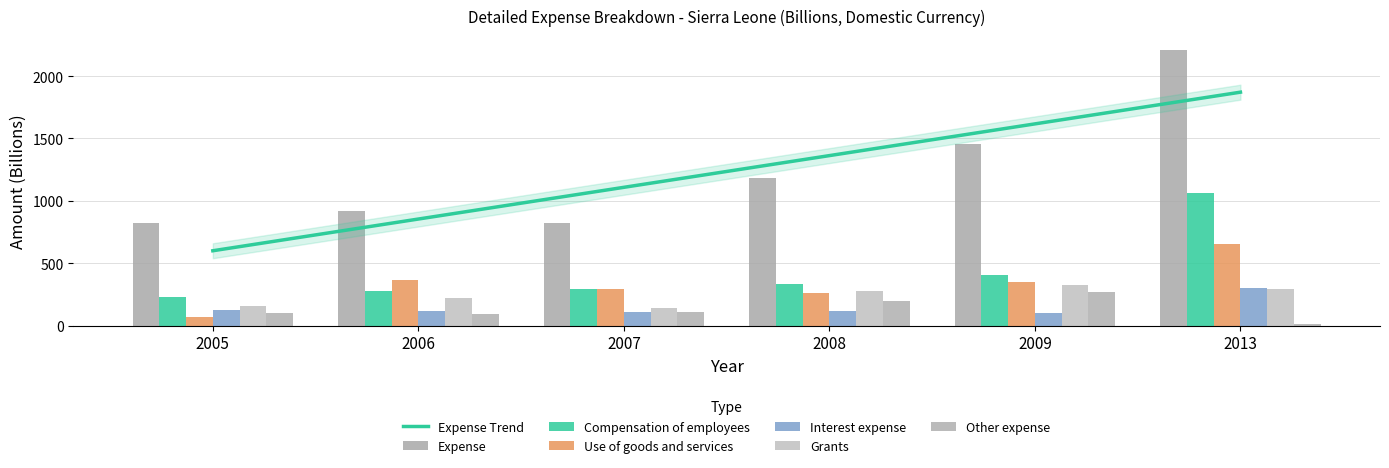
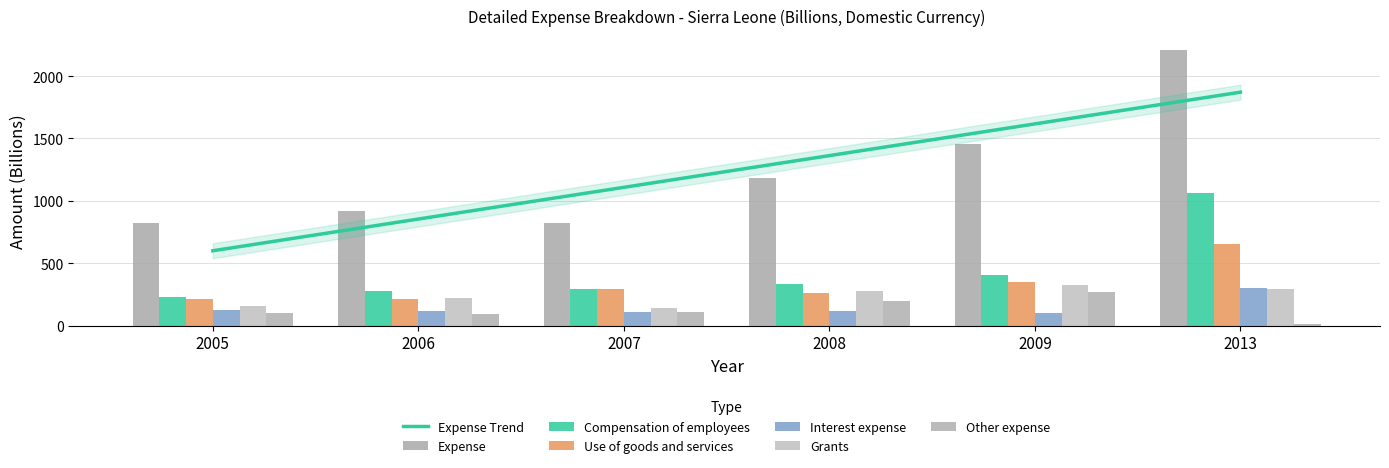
  {
    "Use of goods and services": {
-     "2005": 60,
-     "2006": 360,
+     "2005": 210,
+     "2006": 210,
      "2007": 300,
      "2008": 260,
      "2009": 350,
      "2013": 650
    }
  }
